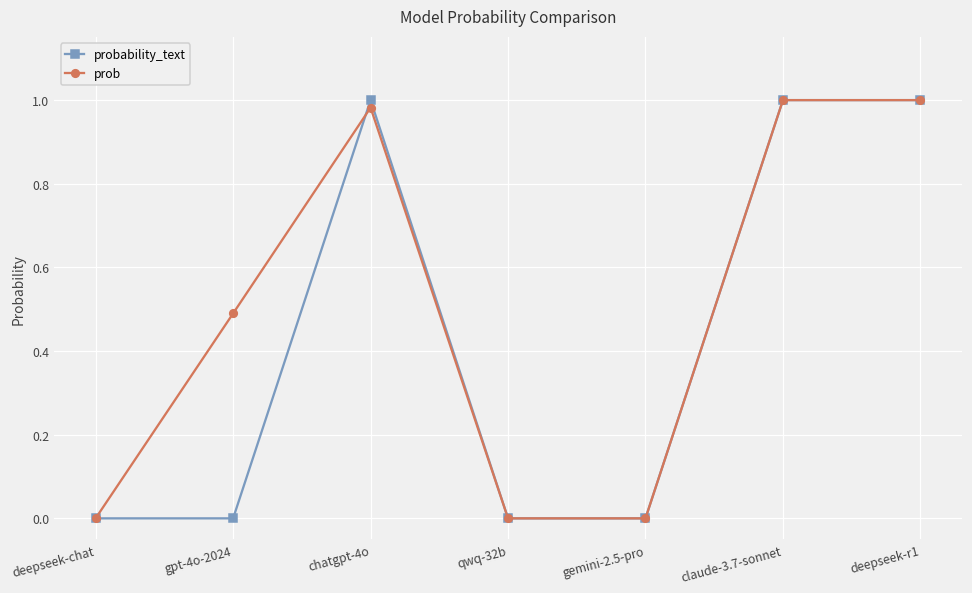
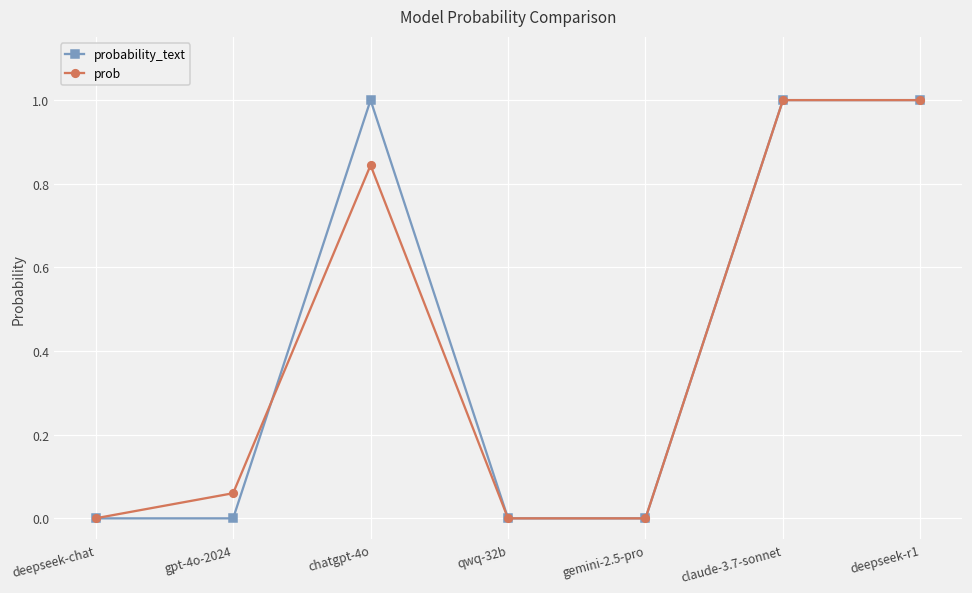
  {
    "probability_text": {
      "gpt-4o-2024": 0.00,
      "chatgpt-4o": 1.00
    },
    "prob": {
-     "gpt-4o-2024": 0.49,
-     "chatgpt-4o": 0.98
+     "gpt-4o-2024": 0.06,
+     "chatgpt-4o": 0.84
    }
  }
